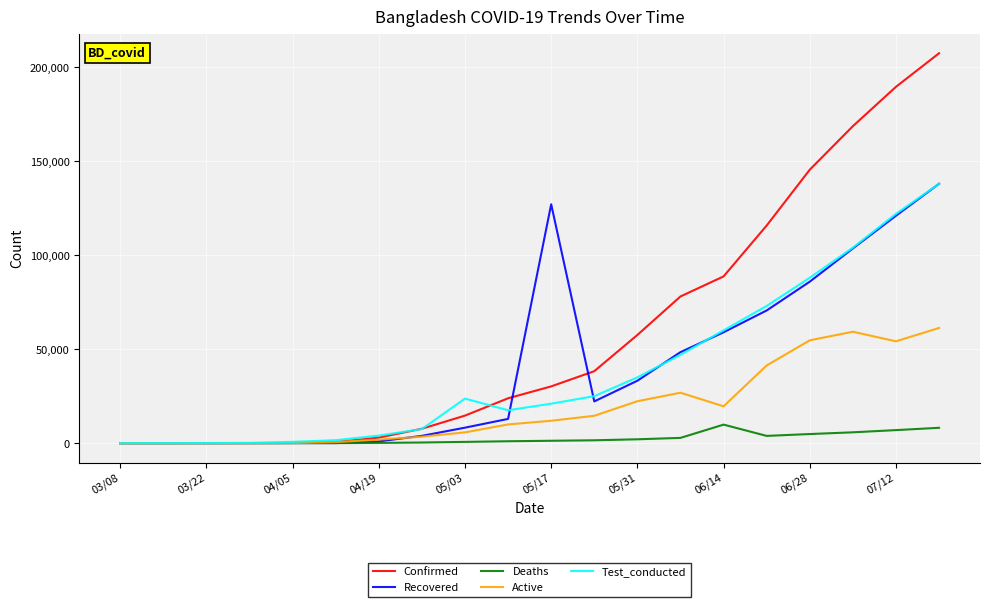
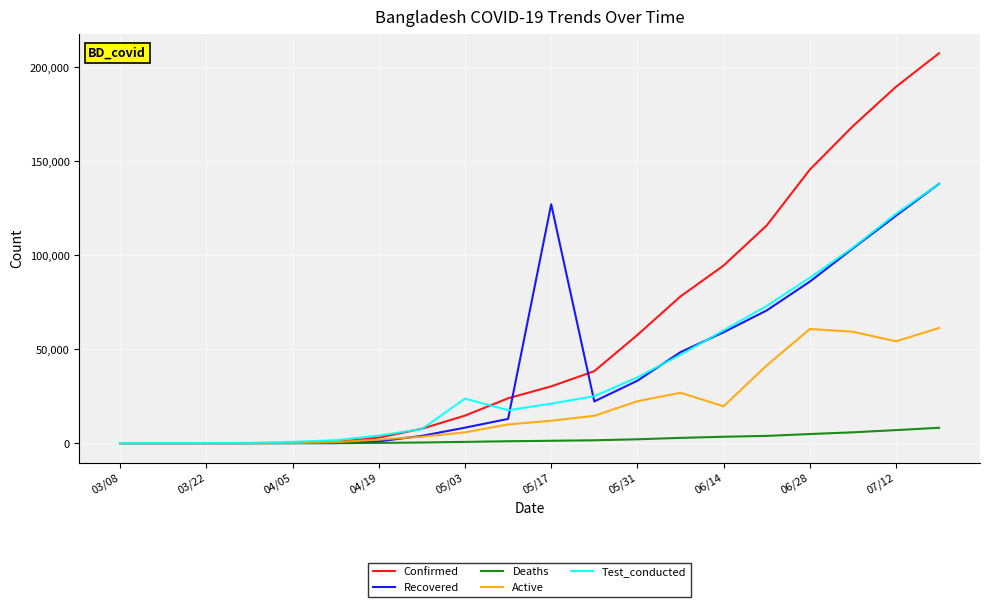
  {
    "Confirmed": {
      "05/03": "15,000",
      "05/17": "30,000",
      "05/31": "58,000",
-     "06/14": "89,000",
+     "06/14": "94,000",
      "06/28": "145,000",
      "07/12": "190,000"
    },
    "Recovered": {
      "05/03": "8,000",
      "05/17": "127,000",
      "05/31": "33,000",
      "06/28": "86,000"
    },
    "Deaths": {
      "05/03": "1,000",
      "05/17": "1,000",
      "05/31": "2,000",
-     "06/14": "10,000",
+     "06/14": "3,000",
      "06/28": "5,000",
      "07/12": "7,000"
    },
    "Active": {
      "05/03": "6,000",
      "05/17": "12,000",
      "05/31": "22,000",
      "06/14": "20,000",
-     "06/28": "55,000",
+     "06/28": "61,000",
      "07/12": "54,000"
    },
    "Test_conducted": {
      "05/03": "24,000",
      "05/17": "21,000",
      "05/31": "35,000",
      "06/28": "88,000"
    }
  }
